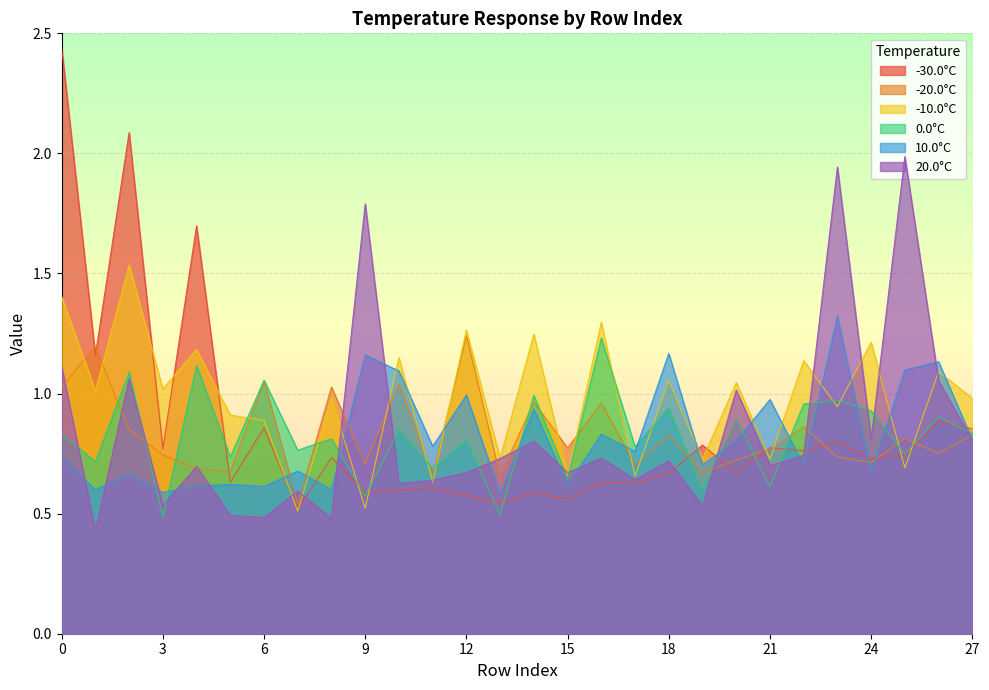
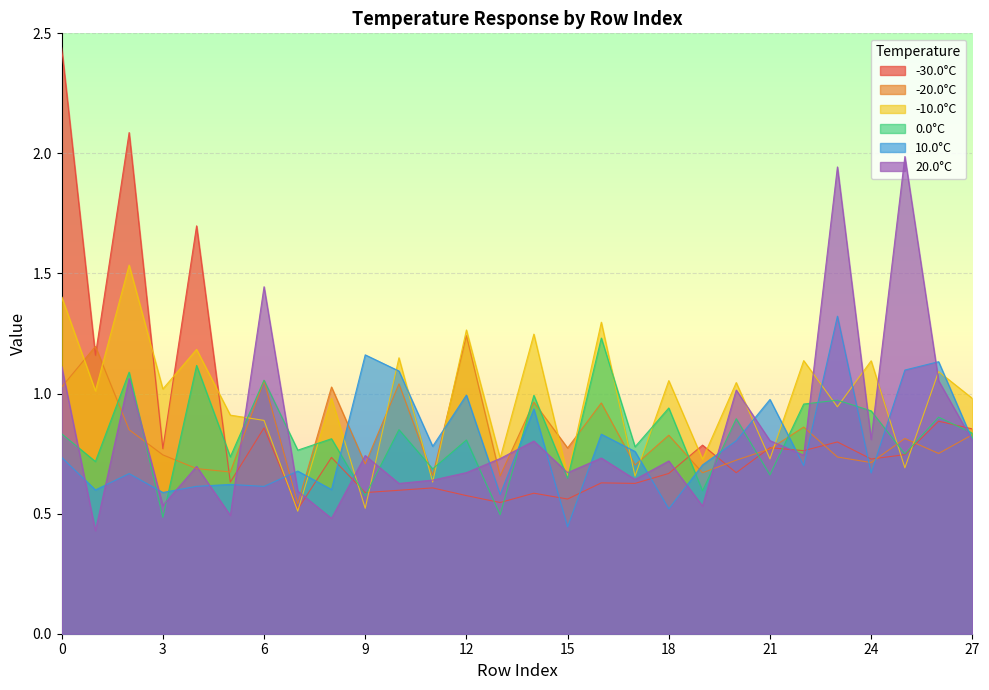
  {
    "-10.0°C": {
      "0": 1.40,
      "3": 1.02,
      "6": 0.89,
      "9": 0.52,
      "12": 1.26,
      "15": 0.66,
      "18": 1.05,
      "21": 0.73,
-     "24": 1.21,
+     "24": 1.14,
      "27": 0.98
    },
    "0.0°C": {
      "0": 0.83,
      "3": 0.48,
      "9": 0.57,
      "12": 0.81,
      "15": 0.65,
      "18": 0.94,
-     "21": 0.61,
+     "21": 0.66,
      "24": 0.93
    },
    "10.0°C": {
      "0": 0.73,
      "3": 0.59,
      "6": 0.61,
      "9": 1.16,
      "12": 0.99,
-     "15": 0.62,
-     "18": 1.17,
+     "15": 0.44,
+     "18": 0.52,
      "21": 0.98,
      "24": 0.67
    },
    "20.0°C": {
      "0": 1.11,
      "3": 0.53,
-     "6": 0.48,
-     "9": 1.79,
+     "6": 1.44,
+     "9": 0.74,
      "12": 0.67,
      "15": 0.67,
      "18": 0.72,
-     "21": 0.70,
+     "21": 0.80,
      "24": 0.81
    }
  }
